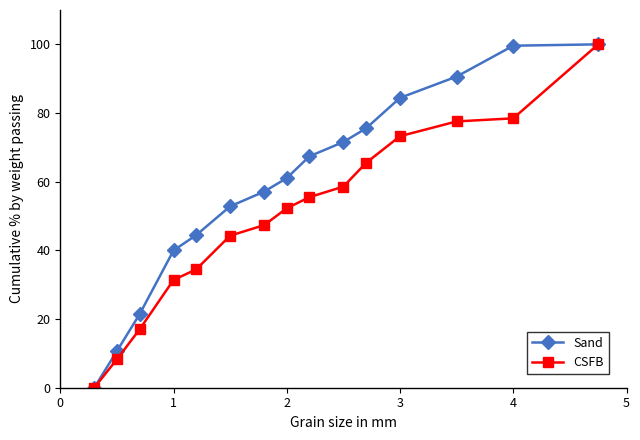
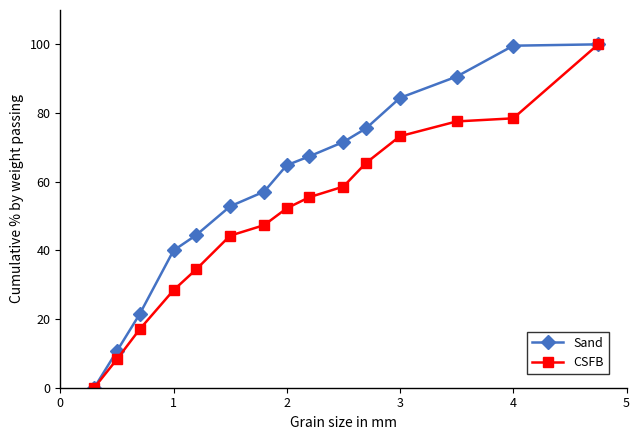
  {
    "Sand": {
      "1": 40,
-     "2": 61,
+     "2": 65,
      "3": 84,
      "4": 100
    },
    "CSFB": {
-     "1": 31,
+     "1": 28,
      "2": 52,
      "3": 73,
      "4": 78
    }
  }
